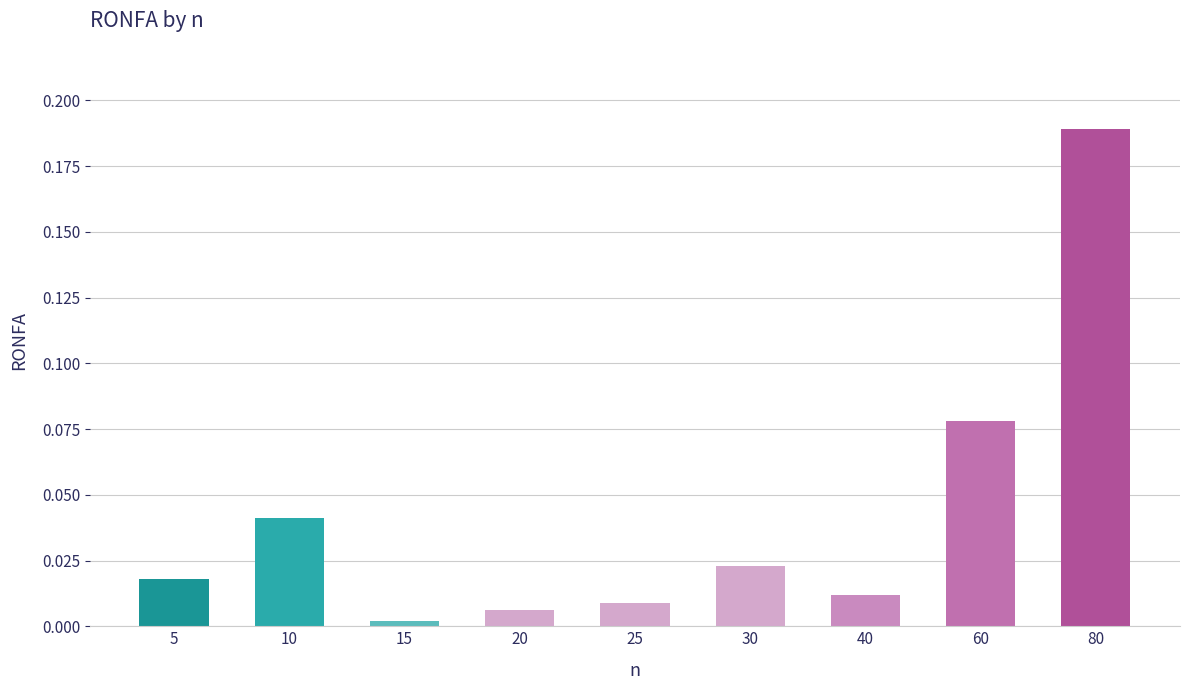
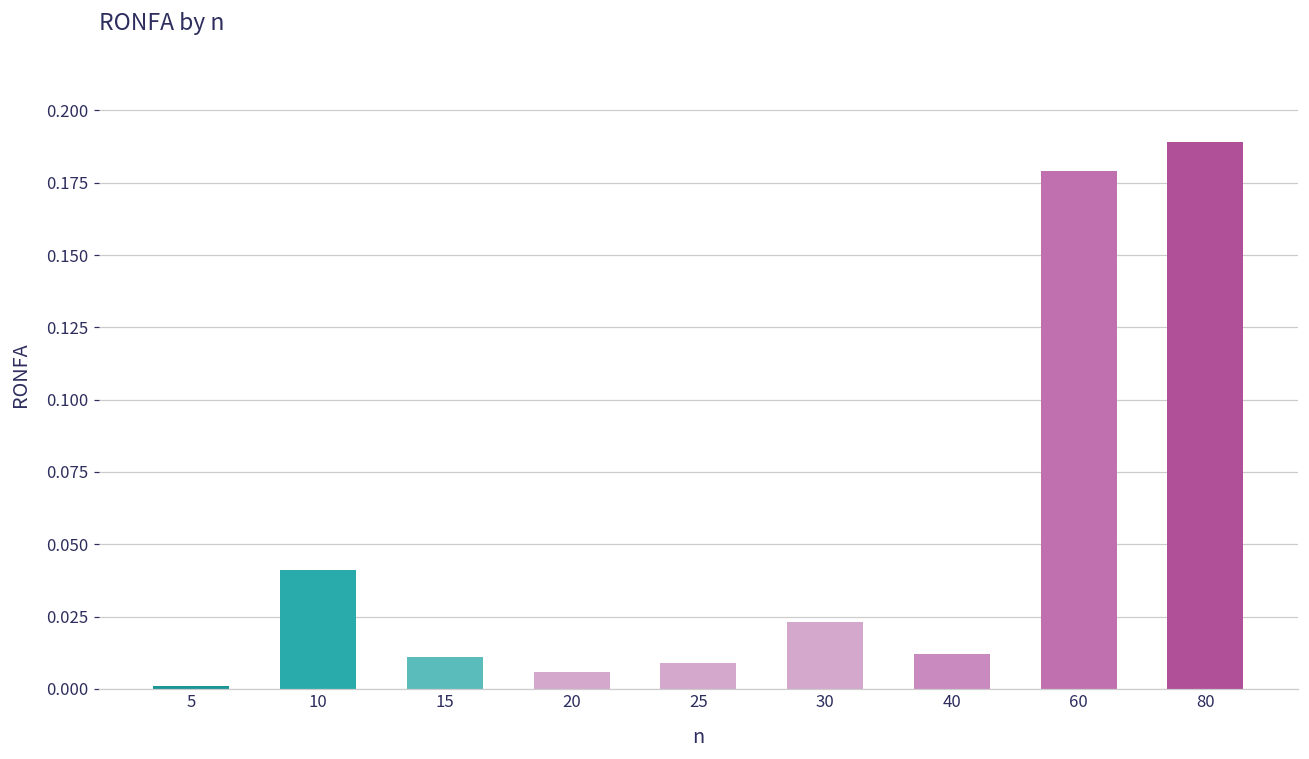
  {
-   "5": 0.018,
+   "5": 0.001,
    "10": 0.041,
-   "15": 0.002,
+   "15": 0.011,
    "20": 0.006,
    "25": 0.009,
    "30": 0.023,
    "40": 0.012,
-   "60": 0.078,
+   "60": 0.179,
    "80": 0.189
  }
